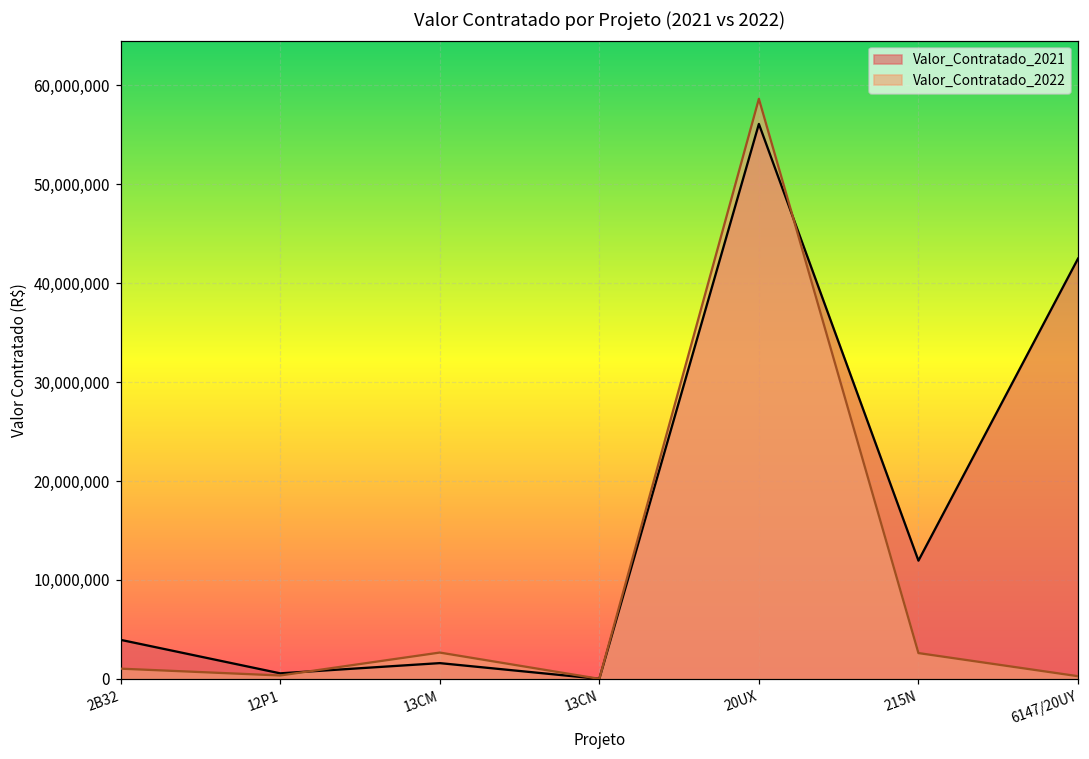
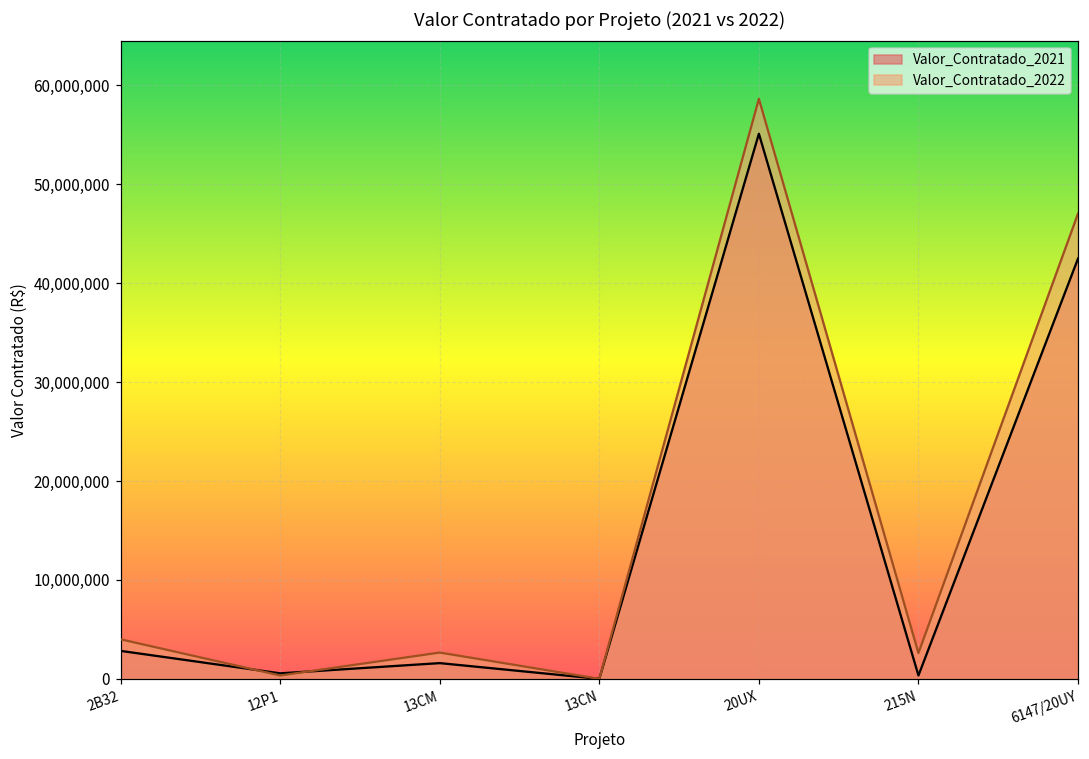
  {
    "Valor_Contratado_2021": {
-     "2B32": "4,000,000",
+     "2B32": "3,000,000",
      "13CM": "2,000,000",
-     "20UX": "56,000,000",
-     "215N": "12,000,000",
+     "20UX": "55,000,000",
+     "215N": "0",
      "6147/20UY": "42,000,000"
    },
    "Valor_Contratado_2022": {
-     "2B32": "1,000,000",
+     "2B32": "4,000,000",
      "13CM": "3,000,000",
      "20UX": "59,000,000",
      "215N": "3,000,000",
-     "6147/20UY": "0"
+     "6147/20UY": "47,000,000"
    }
  }
